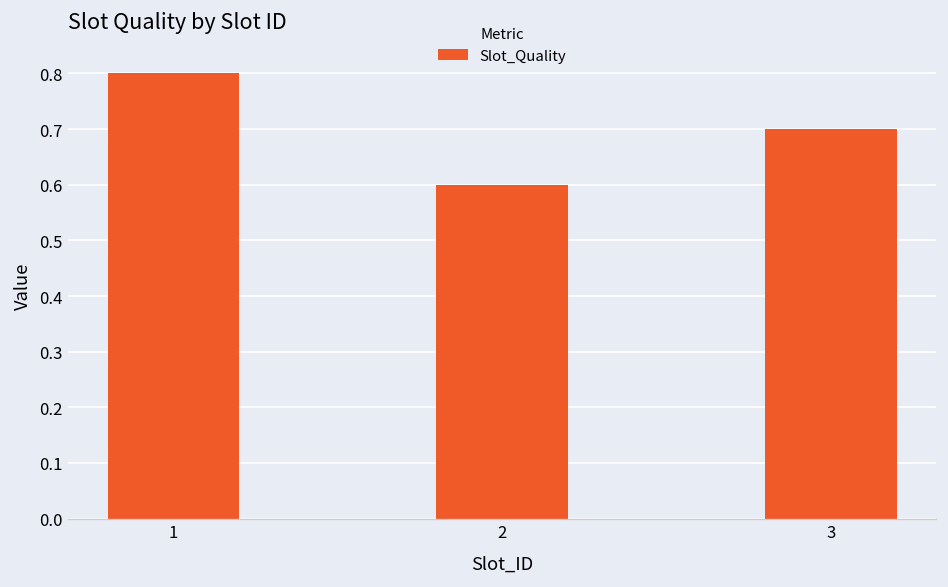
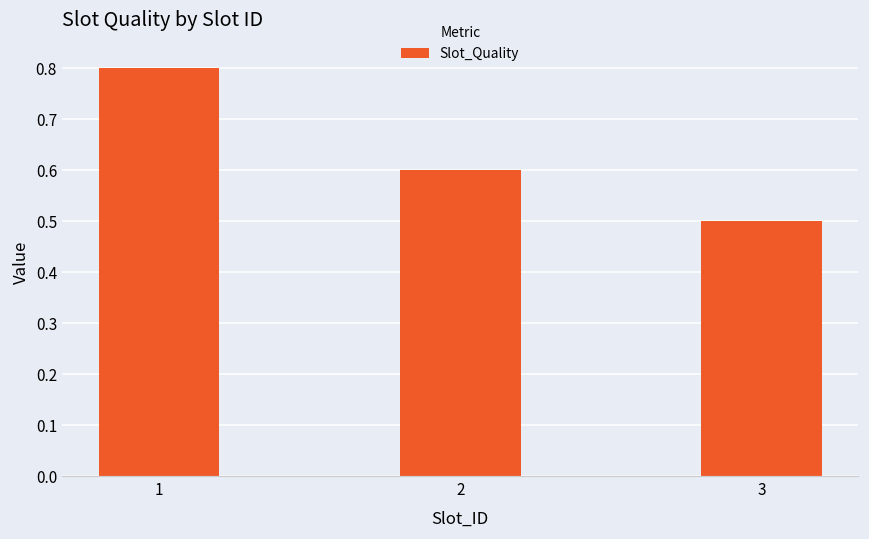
  {
    "1": 0.8,
    "2": 0.6,
-   "3": 0.7
+   "3": 0.5
  }
